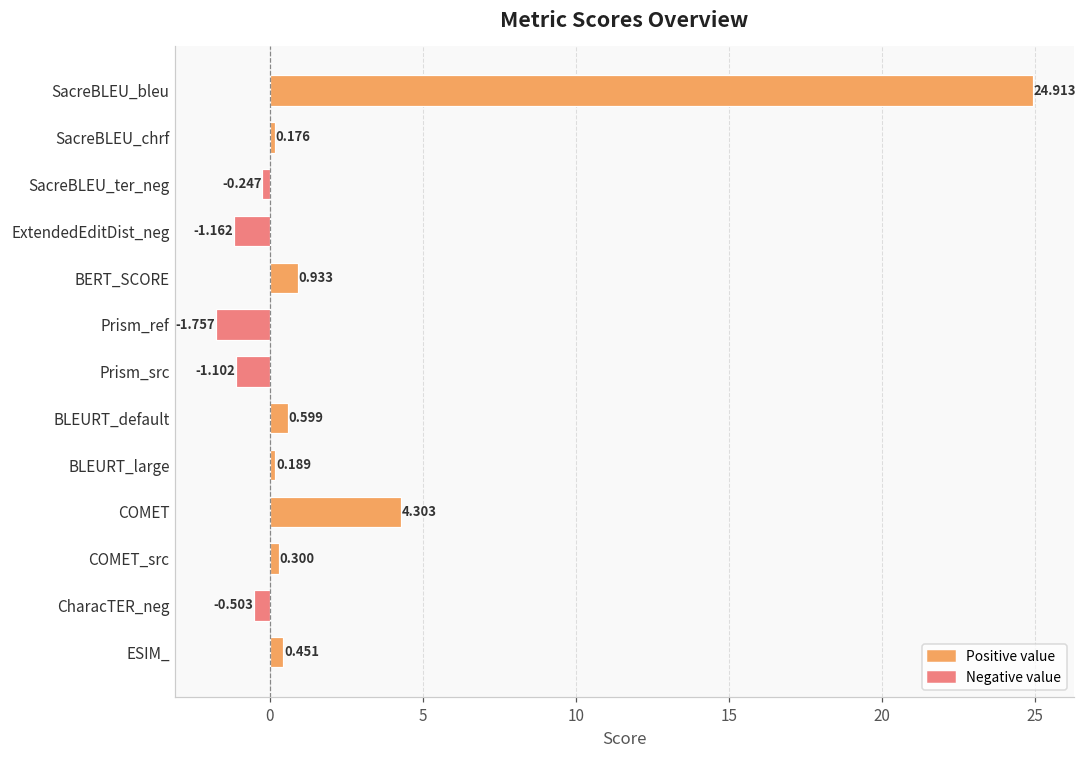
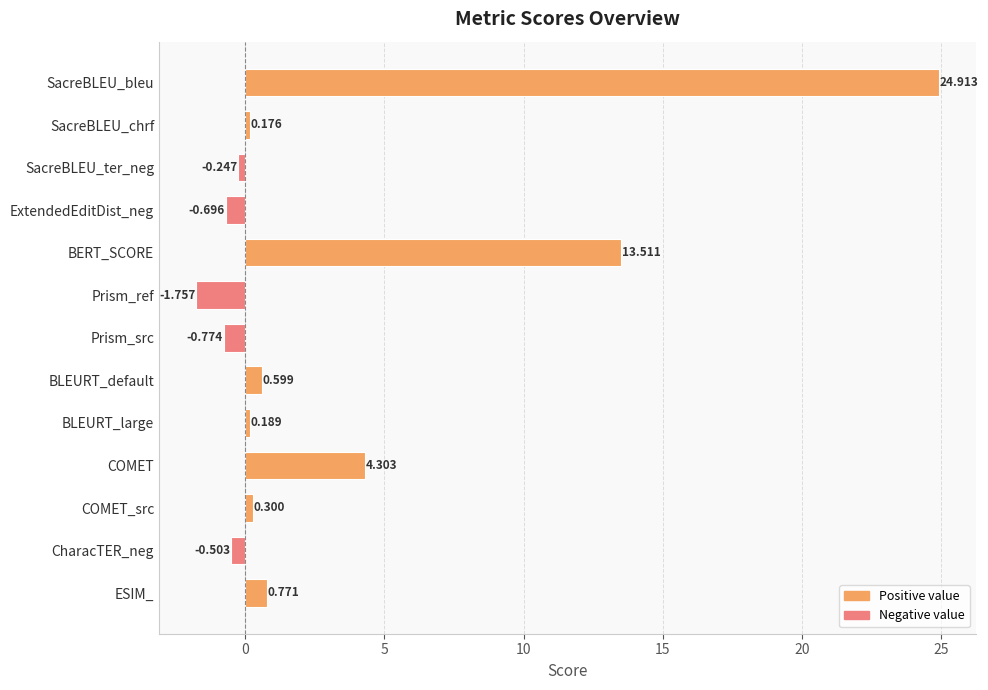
  {
    "SacreBLEU_bleu": 24.913,
    "SacreBLEU_chrf": 0.176,
    "SacreBLEU_ter_neg": -0.247,
-   "ExtendedEditDist_neg": -1.162,
-   "BERT_SCORE": 0.933,
+   "ExtendedEditDist_neg": -0.696,
+   "BERT_SCORE": 13.511,
    "Prism_ref": -1.757,
-   "Prism_src": -1.102,
+   "Prism_src": -0.774,
    "BLEURT_default": 0.599,
    "BLEURT_large": 0.189,
    "COMET": 4.303,
    "COMET_src": 0.300,
    "CharacTER_neg": -0.503,
-   "ESIM_": 0.451
+   "ESIM_": 0.771
  }
